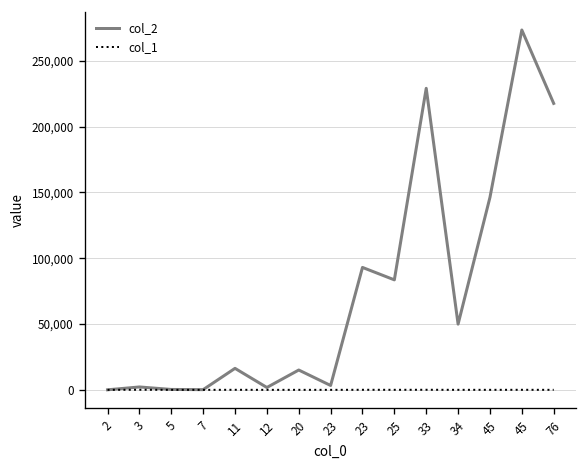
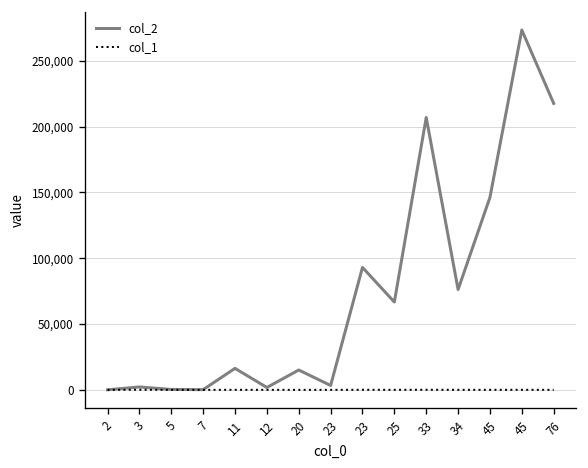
  {
    "col_2": {
      "11": "16,000",
      "20": "15,000",
-     "25": "84,000",
-     "33": "229,000",
-     "34": "50,000",
+     "25": "67,000",
+     "33": "207,000",
+     "34": "76,000",
      "76": "218,000"
    },
    "col_1": {
      "11": "0",
      "20": "0",
      "25": "0",
      "33": "0",
      "34": "0",
      "76": "0"
    }
  }
